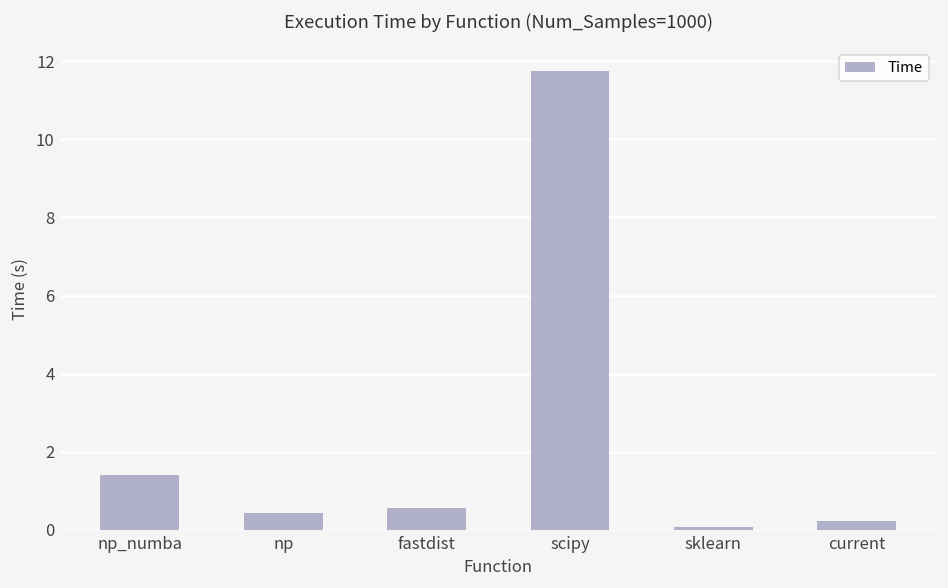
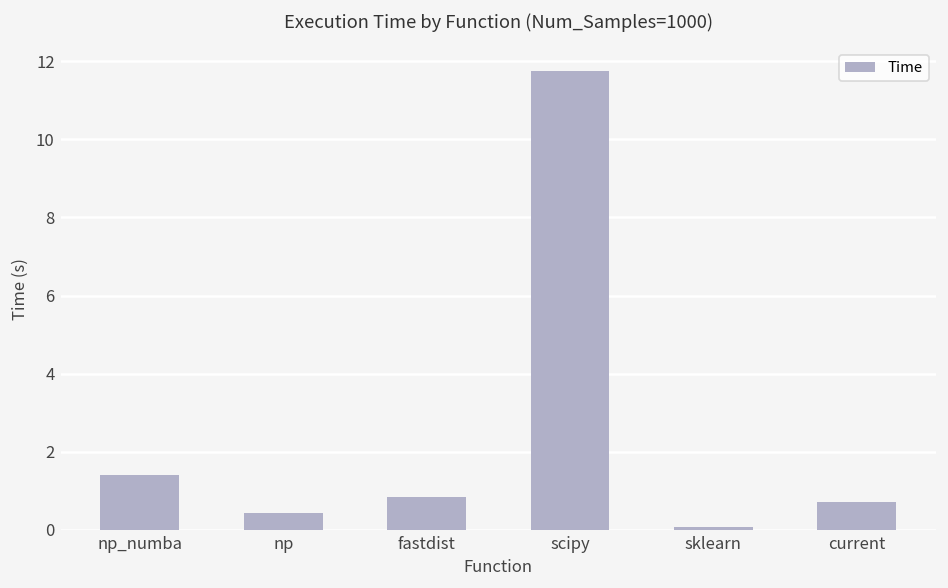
  {
    "np_numba": 1.4,
    "np": 0.4,
-   "fastdist": 0.6,
+   "fastdist": 0.8,
    "scipy": 11.8,
-   "current": 0.2
+   "current": 0.7
  }
